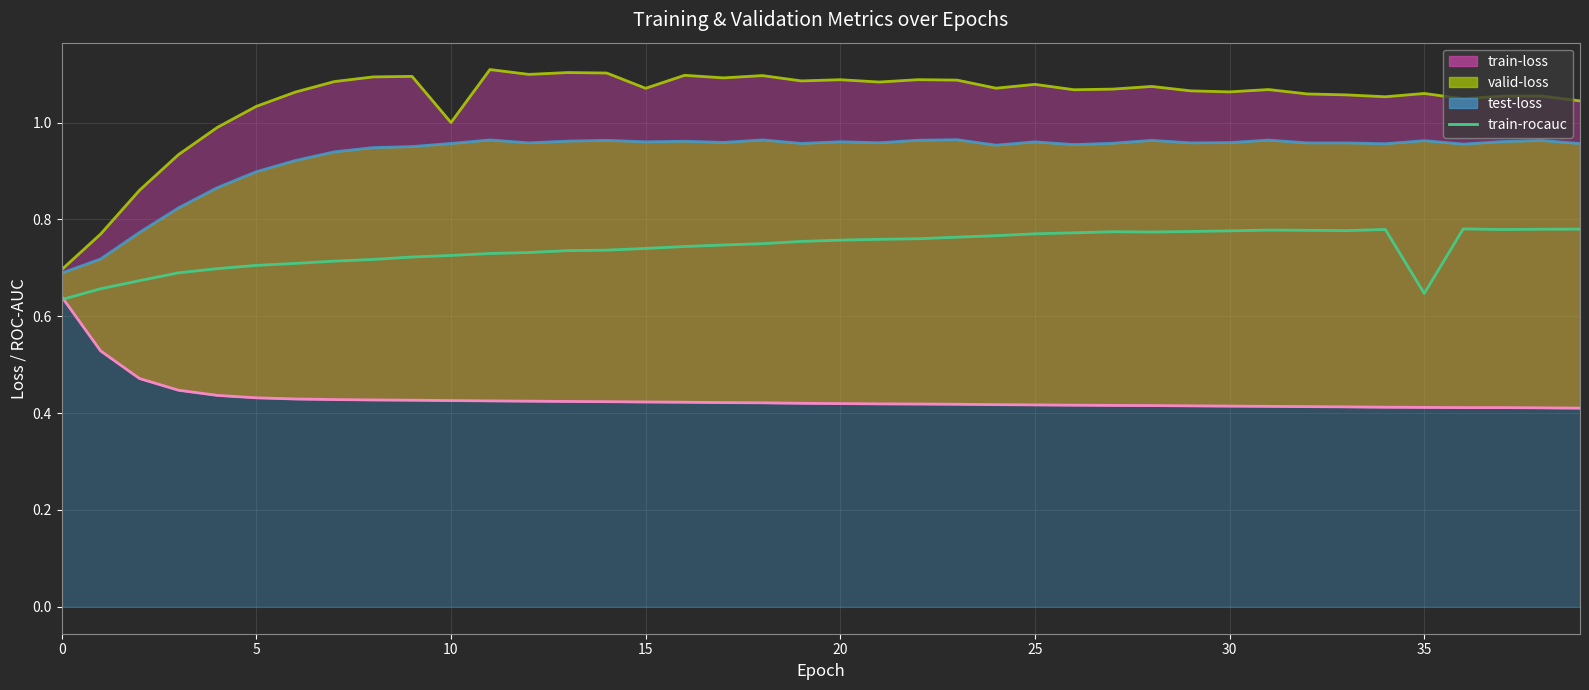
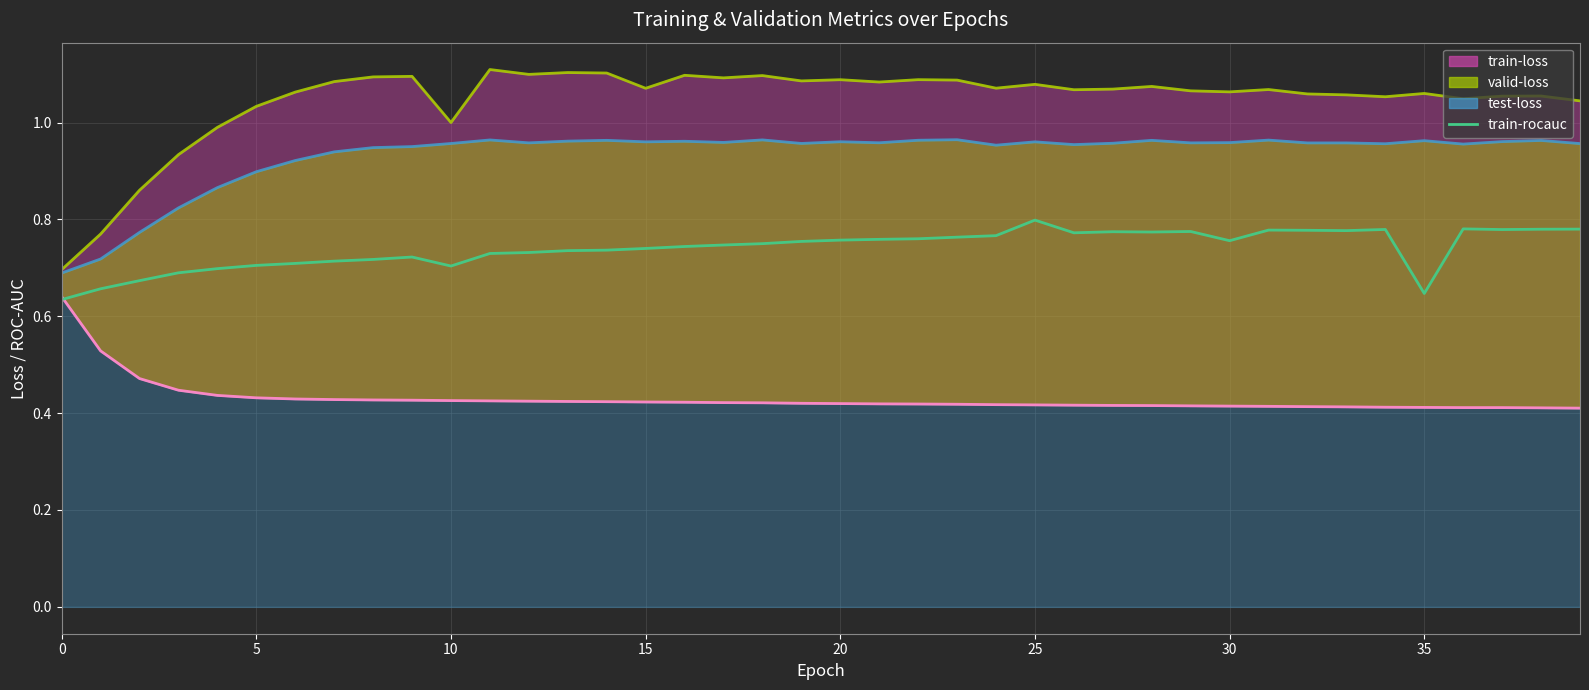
  {
    "train-loss": {
      "0": 0.70,
      "5": 1.03,
      "10": 1.00,
      "15": 1.07,
      "20": 1.09,
      "25": 1.08,
      "30": 1.06,
      "35": 1.06
    },
    "train-rocauc": {
      "0": 0.63,
      "5": 0.71,
-     "10": 0.73,
+     "10": 0.70,
      "15": 0.74,
      "20": 0.76,
-     "25": 0.77,
-     "30": 0.78,
+     "25": 0.80,
+     "30": 0.76,
      "35": 0.65
    }
  }
